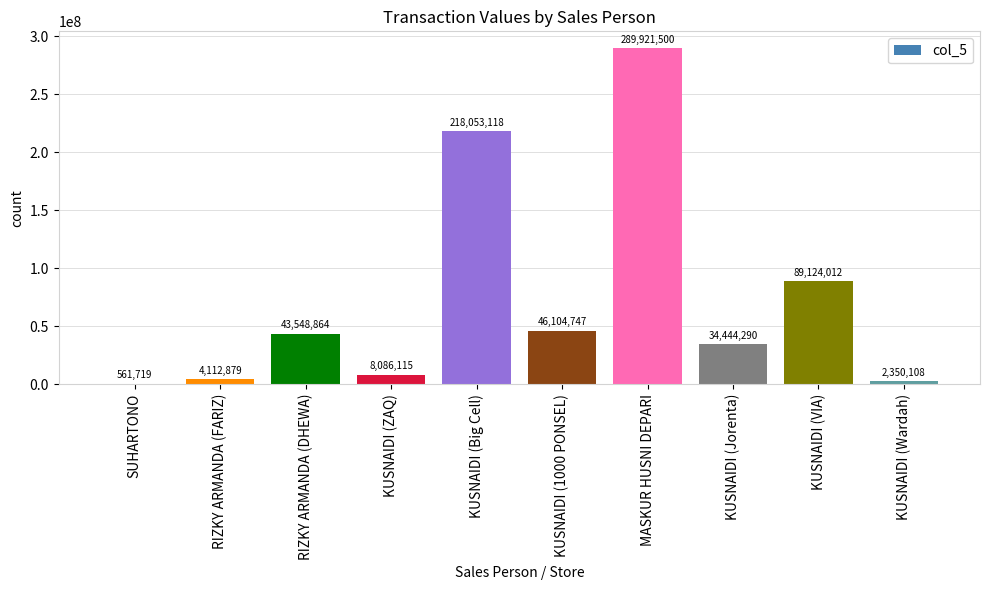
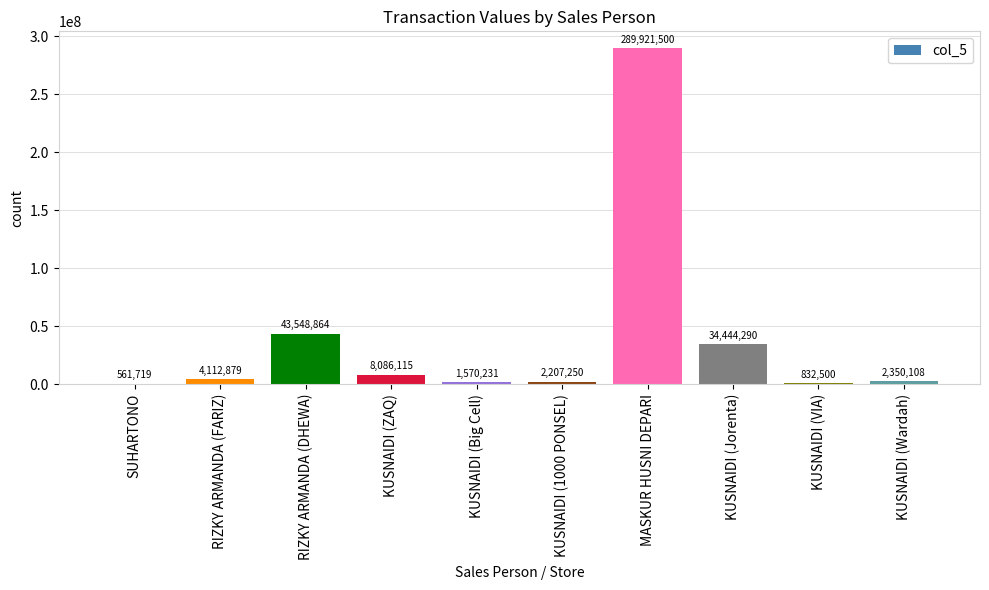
  {
    "SUHARTONO": "561,719",
    "RIZKY ARMANDA (FARIZ)": "4,112,879",
    "RIZKY ARMANDA (DHEWA)": "43,548,864",
    "KUSNAIDI (ZAQ)": "8,086,115",
-   "KUSNAIDI (Big Cell)": "218,053,118",
-   "KUSNAIDI (1000 PONSEL)": "46,104,747",
+   "KUSNAIDI (Big Cell)": "1,570,231",
+   "KUSNAIDI (1000 PONSEL)": "2,207,250",
    "MASKUR HUSNI DEPARI": "289,921,500",
    "KUSNAIDI (Jorenta)": "34,444,290",
-   "KUSNAIDI (VIA)": "89,124,012",
+   "KUSNAIDI (VIA)": "832,500",
    "KUSNAIDI (Wardah)": "2,350,108"
  }
